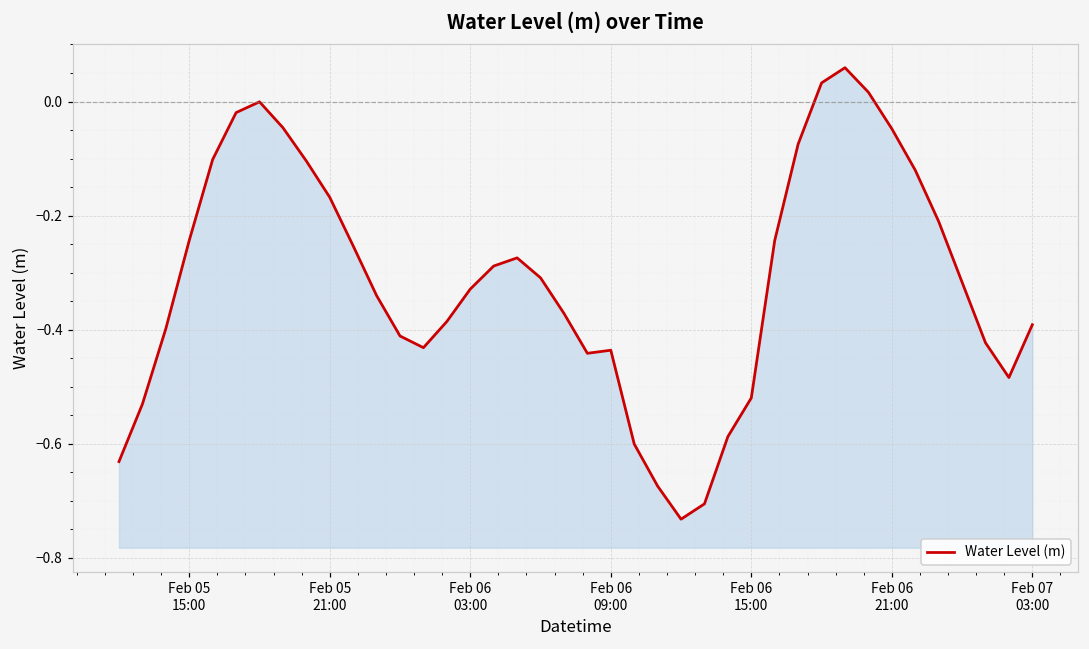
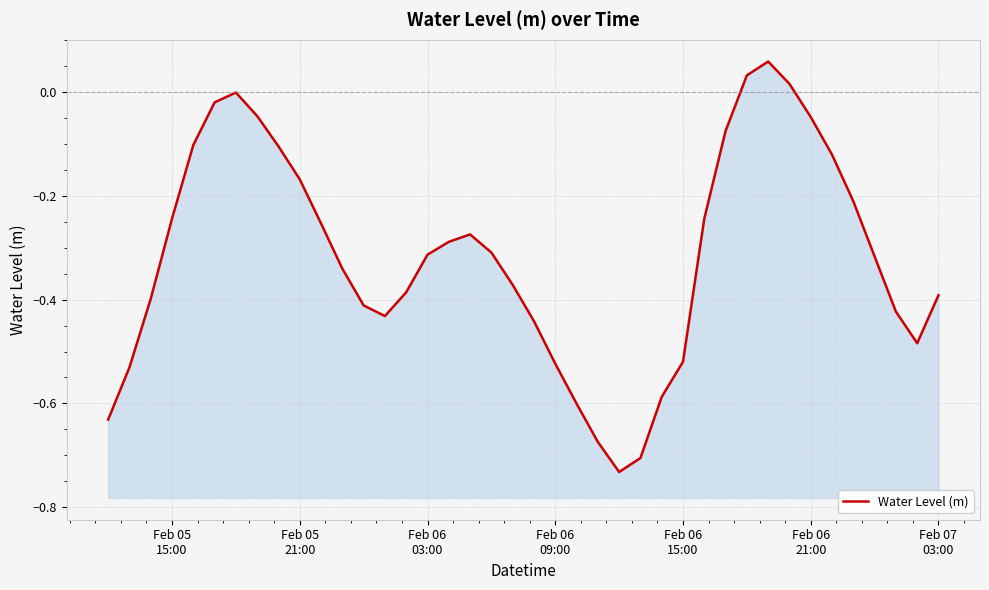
  {
    "Feb 05 15:00": -0.24,
    "Feb 05 21:00": -0.17,
-   "Feb 06 03:00": -0.33,
-   "Feb 06 09:00": -0.44,
+   "Feb 06 03:00": -0.31,
+   "Feb 06 09:00": -0.52,
    "Feb 06 15:00": -0.52,
    "Feb 06 21:00": -0.05,
    "Feb 07 03:00": -0.39
  }
